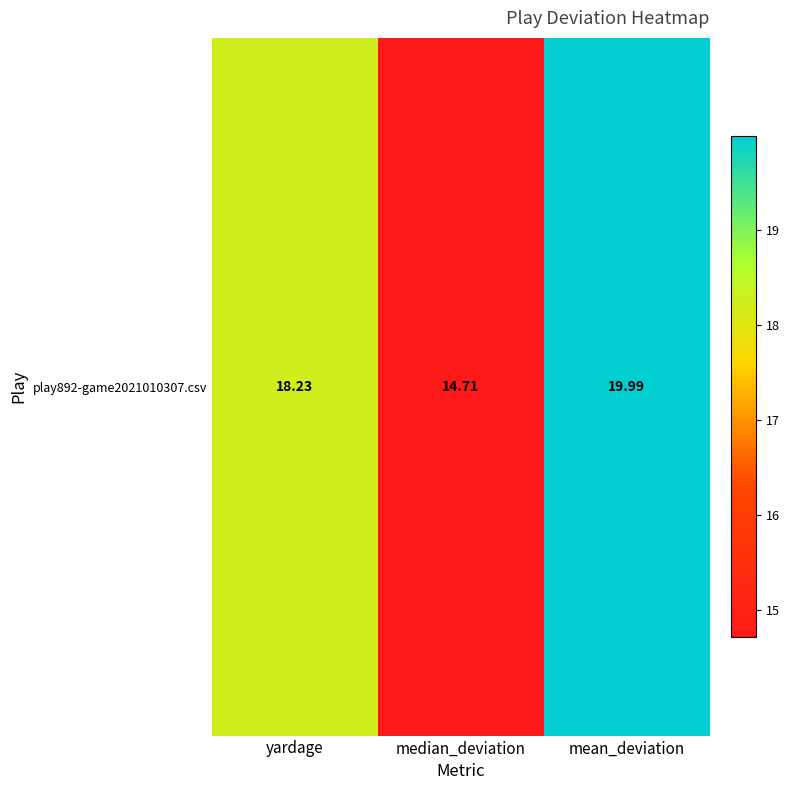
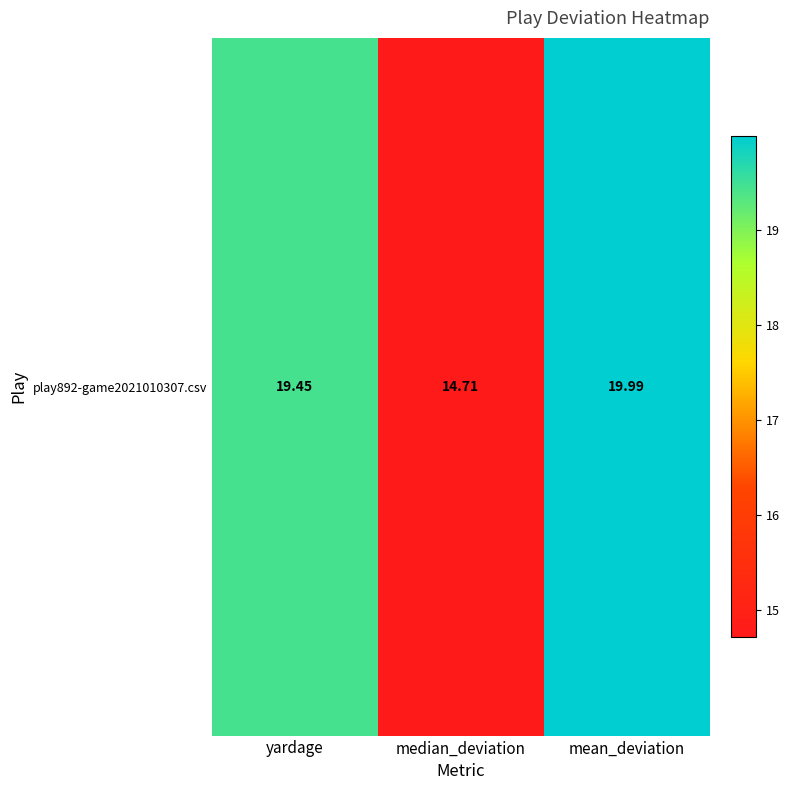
  {
    "play892-game2021010307.csv": {
-     "yardage": 18.23,
+     "yardage": 19.45,
      "median_deviation": 14.71,
      "mean_deviation": 19.99
    }
  }
